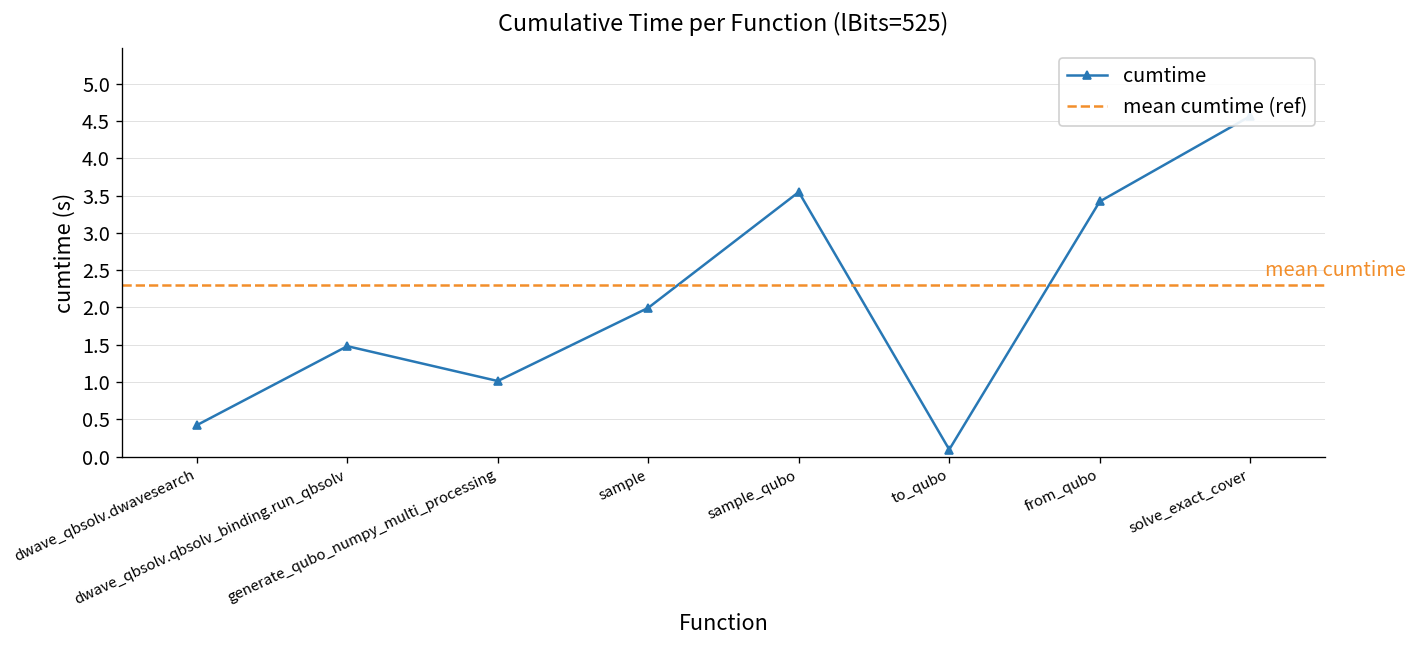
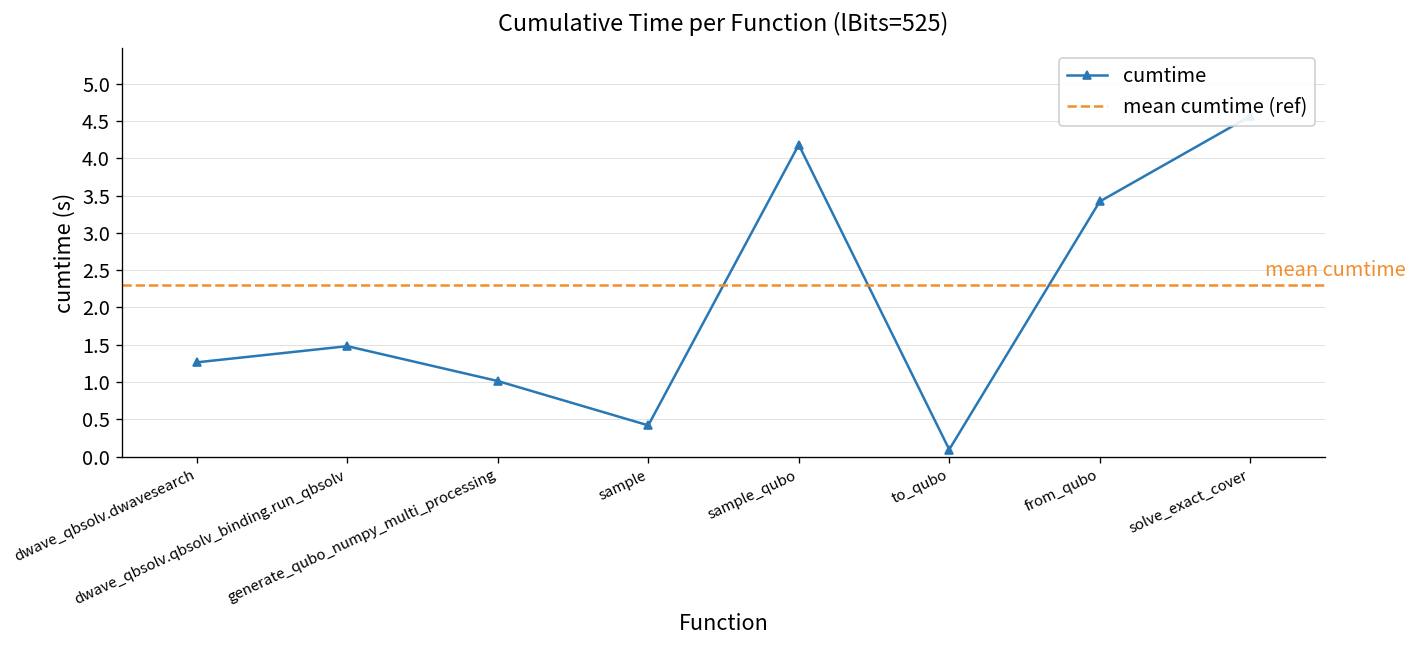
  {
-   "dwave_qbsolv.dwavesearch": 0.4,
+   "dwave_qbsolv.dwavesearch": 1.3,
    "dwave_qbsolv.qbsolv_binding.run_qbsolv": 1.5,
    "generate_qubo_numpy_multi_processing": 1.0,
-   "sample": 2.0,
-   "sample_qubo": 3.5,
+   "sample": 0.4,
+   "sample_qubo": 4.2,
    "to_qubo": 0.1,
    "from_qubo": 3.4
  }
